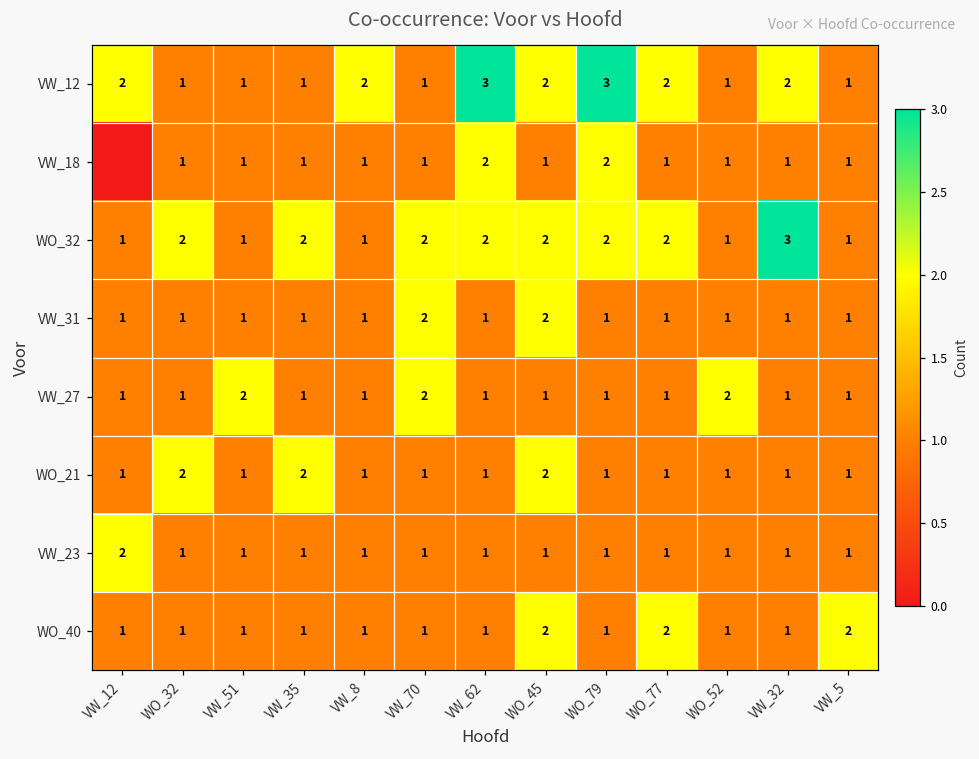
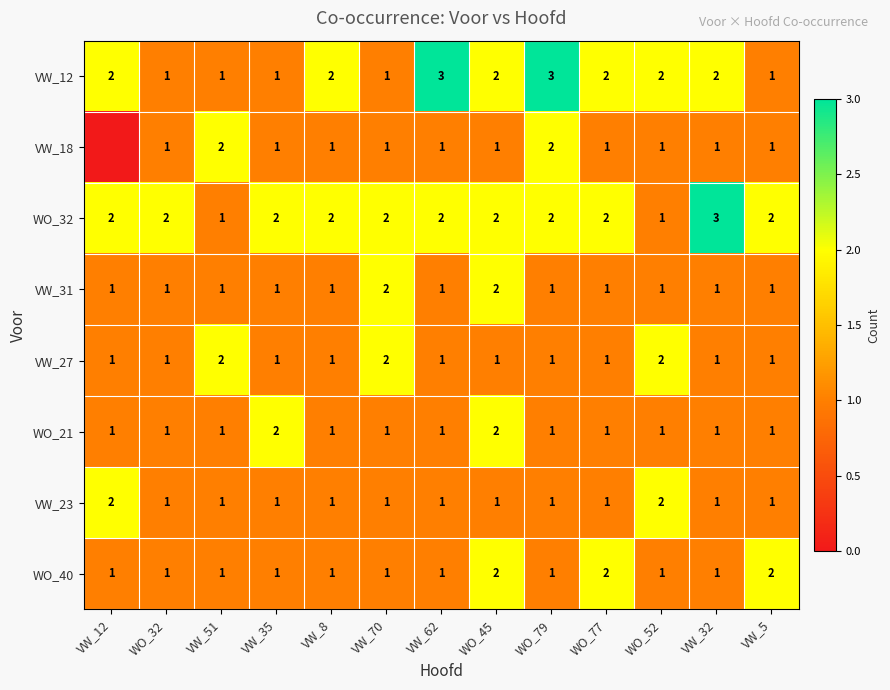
  {
    "VW_12": {
      "VW_12": 2,
      "WO_32": 1,
      "VW_51": 1,
      "VW_35": 1,
      "VW_8": 2,
      "VW_70": 1,
      "VW_62": 3,
      "WO_45": 2,
      "WO_79": 3,
      "WO_77": 2,
-     "WO_52": 1,
+     "WO_52": 2,
      "VW_32": 2,
      "VW_5": 1
    },
    "VW_18": {
      "WO_32": 1,
-     "VW_51": 1,
+     "VW_51": 2,
      "VW_35": 1,
      "VW_8": 1,
      "VW_70": 1,
-     "VW_62": 2,
+     "VW_62": 1,
      "WO_45": 1,
      "WO_79": 2,
      "WO_77": 1,
      "WO_52": 1,
      "VW_32": 1,
      "VW_5": 1
    },
    "WO_32": {
-     "VW_12": 1,
+     "VW_12": 2,
      "WO_32": 2,
      "VW_51": 1,
      "VW_35": 2,
-     "VW_8": 1,
+     "VW_8": 2,
      "VW_70": 2,
      "VW_62": 2,
      "WO_45": 2,
      "WO_79": 2,
      "WO_77": 2,
      "WO_52": 1,
      "VW_32": 3,
-     "VW_5": 1
+     "VW_5": 2
    },
    "VW_31": {
      "VW_12": 1,
      "WO_32": 1,
      "VW_51": 1,
      "VW_35": 1,
      "VW_8": 1,
      "VW_70": 2,
      "VW_62": 1,
      "WO_45": 2,
      "WO_79": 1,
      "WO_77": 1,
      "WO_52": 1,
      "VW_32": 1,
      "VW_5": 1
    },
    "VW_27": {
      "VW_12": 1,
      "WO_32": 1,
      "VW_51": 2,
      "VW_35": 1,
      "VW_8": 1,
      "VW_70": 2,
      "VW_62": 1,
      "WO_45": 1,
      "WO_79": 1,
      "WO_77": 1,
      "WO_52": 2,
      "VW_32": 1,
      "VW_5": 1
    },
    "WO_21": {
      "VW_12": 1,
-     "WO_32": 2,
+     "WO_32": 1,
      "VW_51": 1,
      "VW_35": 2,
      "VW_8": 1,
      "VW_70": 1,
      "VW_62": 1,
      "WO_45": 2,
      "WO_79": 1,
      "WO_77": 1,
      "WO_52": 1,
      "VW_32": 1,
      "VW_5": 1
    },
    "VW_23": {
      "VW_12": 2,
      "WO_32": 1,
      "VW_51": 1,
      "VW_35": 1,
      "VW_8": 1,
      "VW_70": 1,
      "VW_62": 1,
      "WO_45": 1,
      "WO_79": 1,
      "WO_77": 1,
-     "WO_52": 1,
+     "WO_52": 2,
      "VW_32": 1,
      "VW_5": 1
    },
    "WO_40": {
      "VW_12": 1,
      "WO_32": 1,
      "VW_51": 1,
      "VW_35": 1,
      "VW_8": 1,
      "VW_70": 1,
      "VW_62": 1,
      "WO_45": 2,
      "WO_79": 1,
      "WO_77": 2,
      "WO_52": 1,
      "VW_32": 1,
      "VW_5": 2
    }
  }
